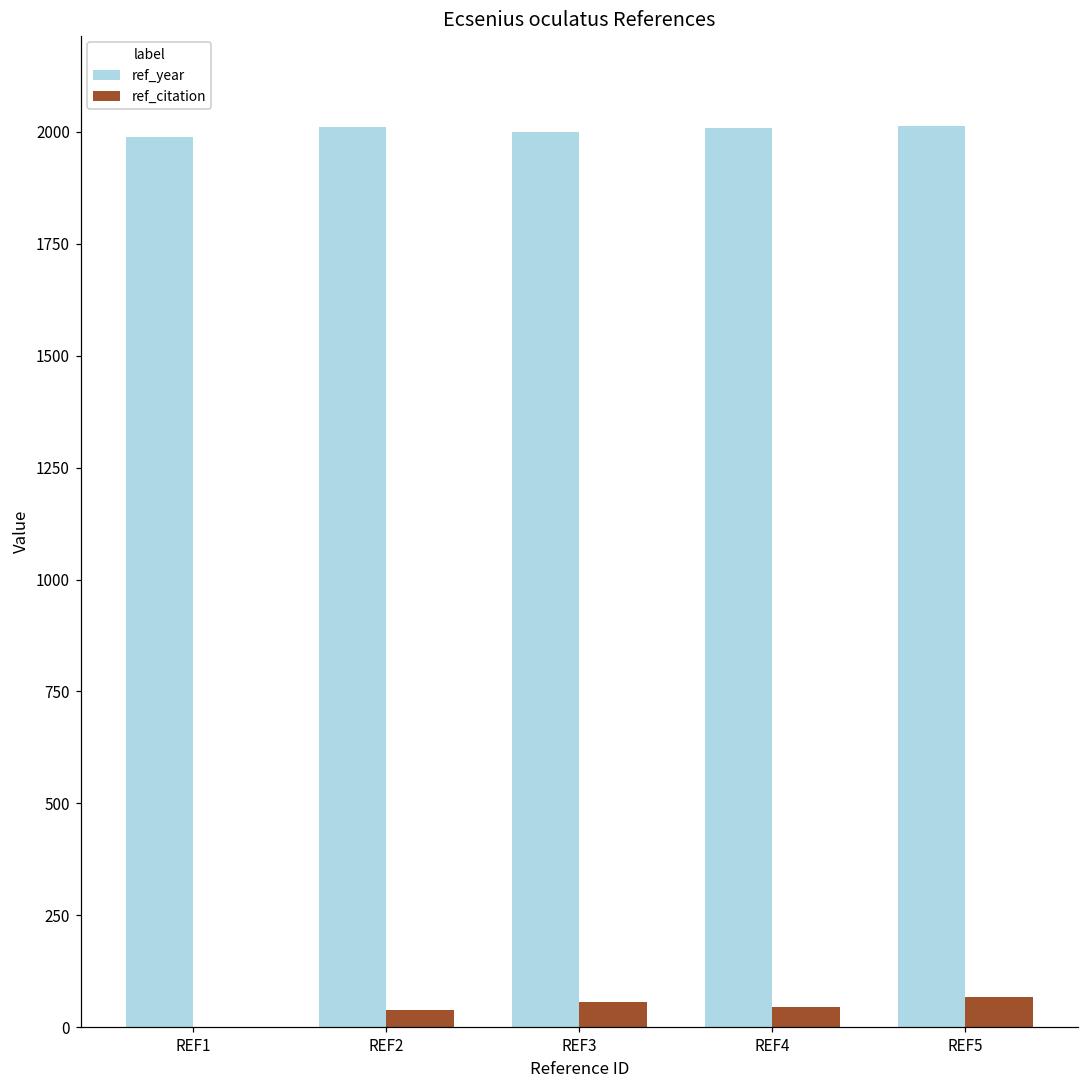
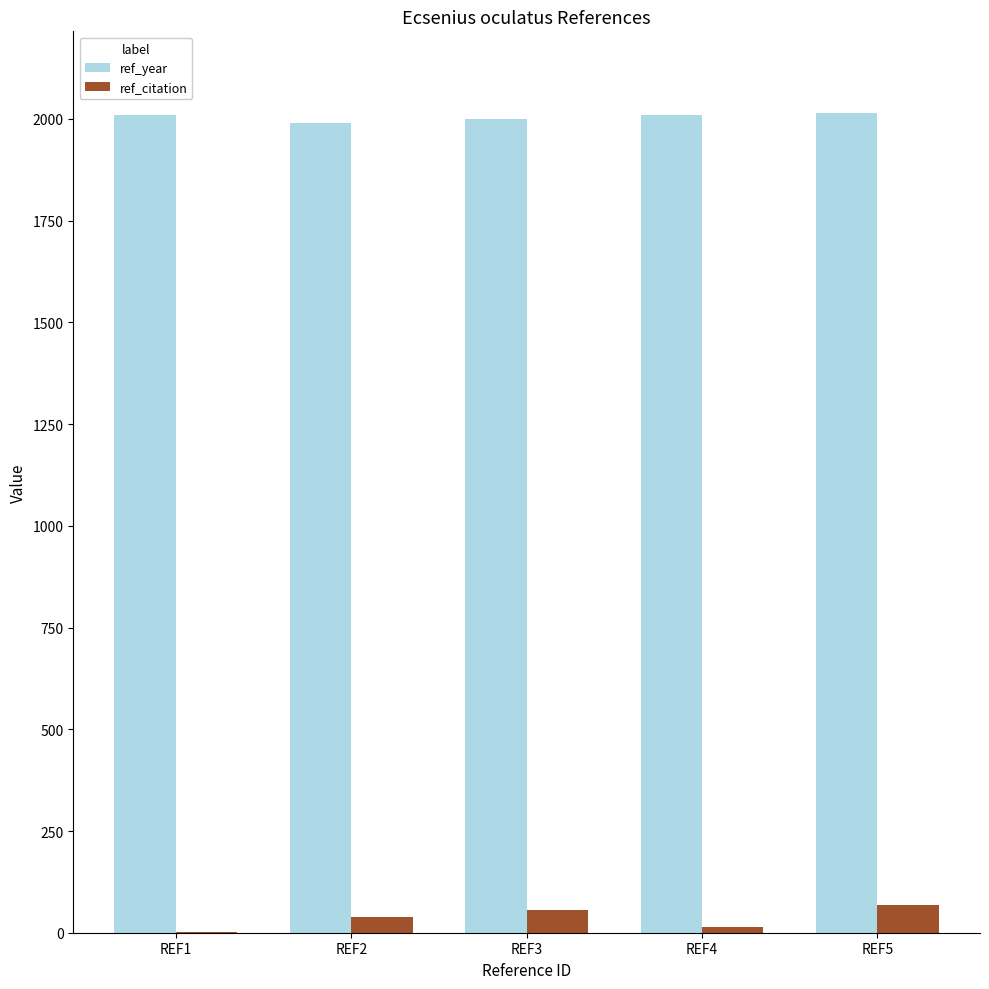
  {
    "ref_year": {
-     "REF1": 1990,
-     "REF2": 2010,
+     "REF1": 2010,
+     "REF2": 1990,
      "REF3": 2000,
      "REF4": 2010,
      "REF5": 2010
    },
    "ref_citation": {
      "REF2": 40,
      "REF3": 60,
-     "REF4": 50,
+     "REF4": 10,
      "REF5": 70
    }
  }
